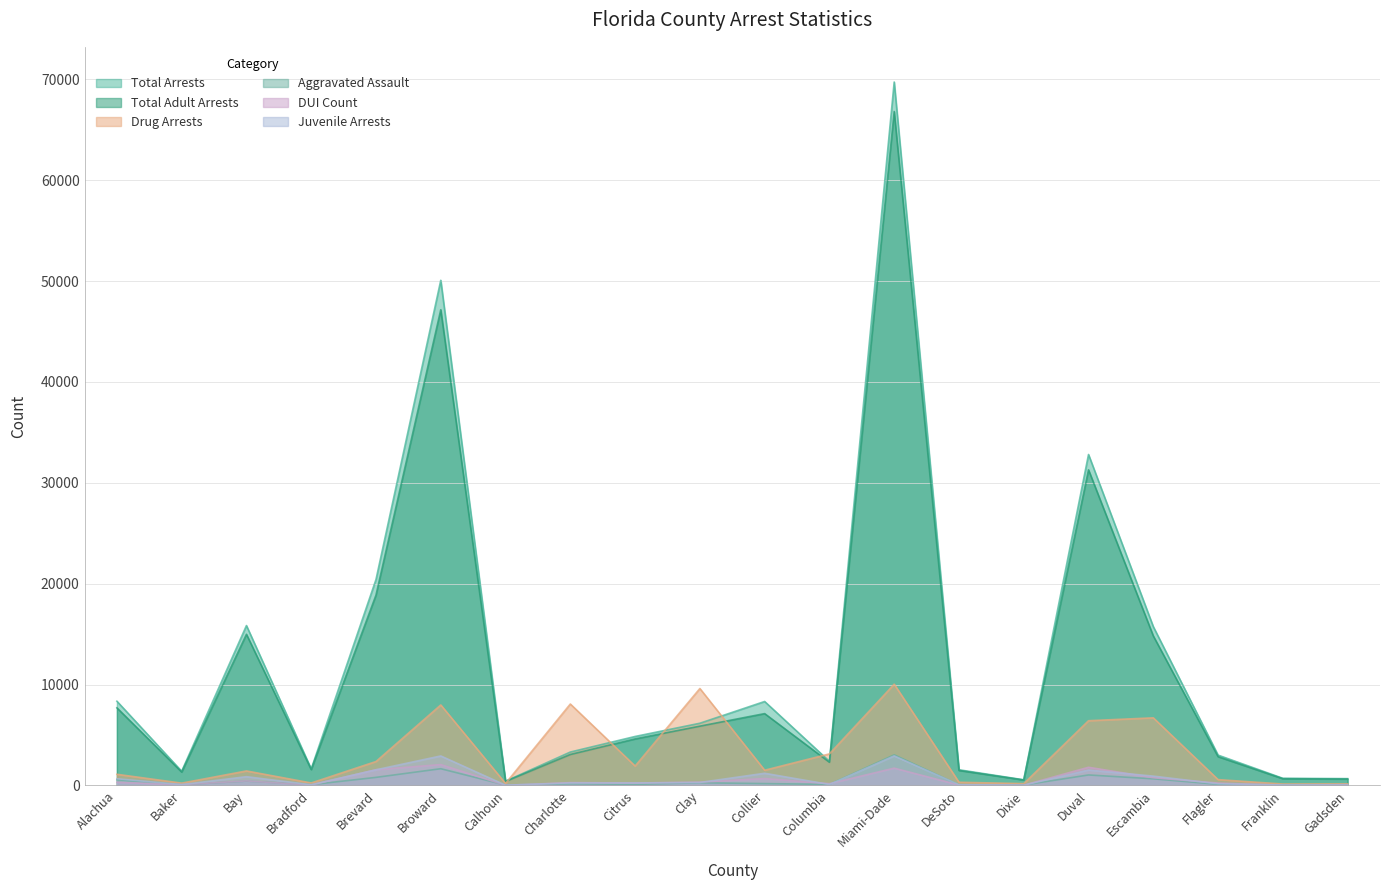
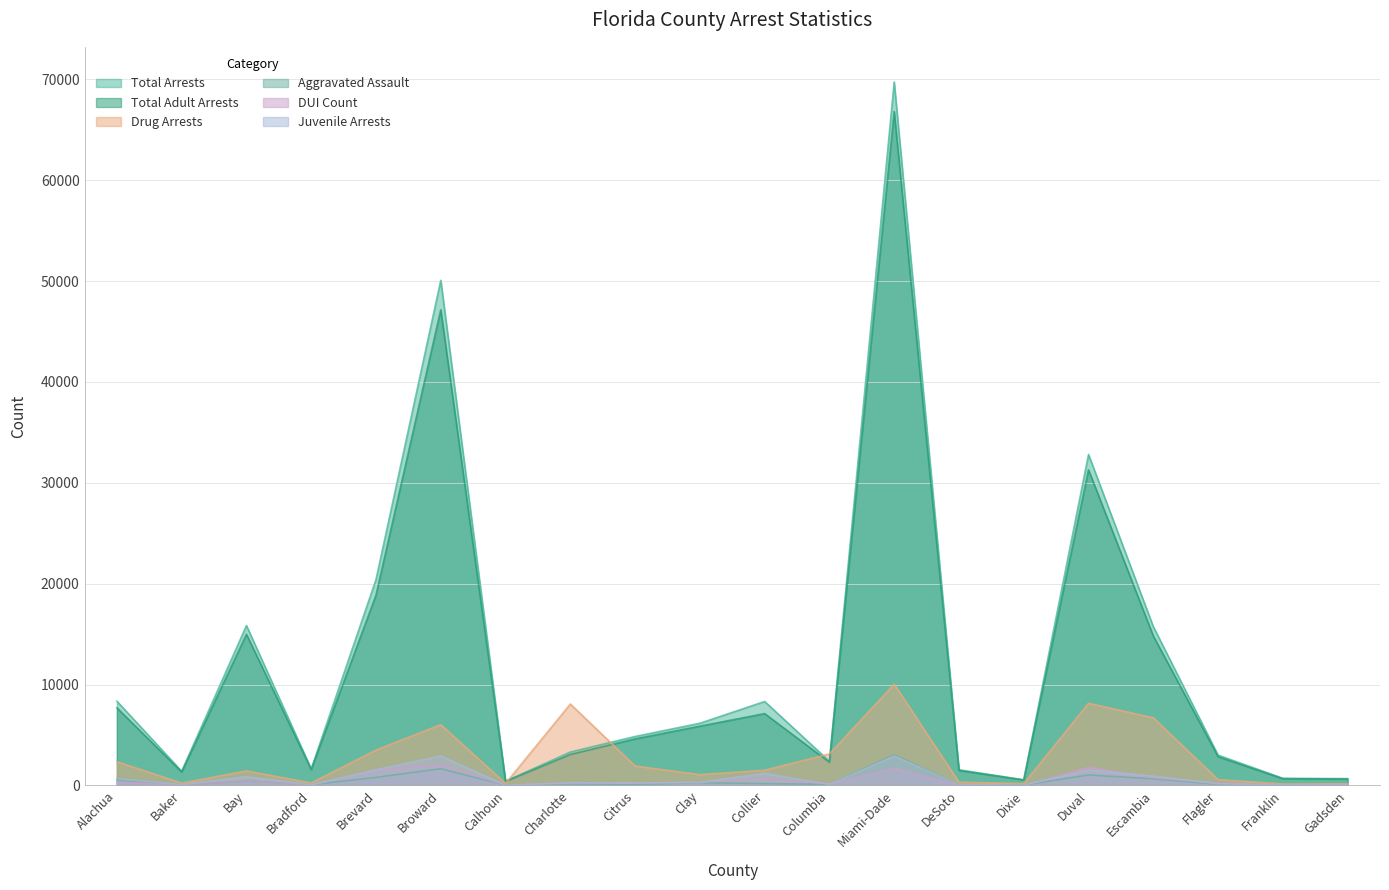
  {
    "Drug Arrests": {
-     "Alachua": 1100,
+     "Alachua": 2300,
      "Bay": 1400,
-     "Brevard": 2400,
-     "Broward": 8000,
+     "Brevard": 3500,
+     "Broward": 6000,
      "Charlotte": 8100,
      "Citrus": 1900,
-     "Clay": 9600,
+     "Clay": 1100,
      "Collier": 1500,
      "Columbia": 3100,
      "Miami-Dade": 10000,
-     "Duval": 6400,
+     "Duval": 8100,
      "Escambia": 6700,
      "Flagler": 600
    }
  }
